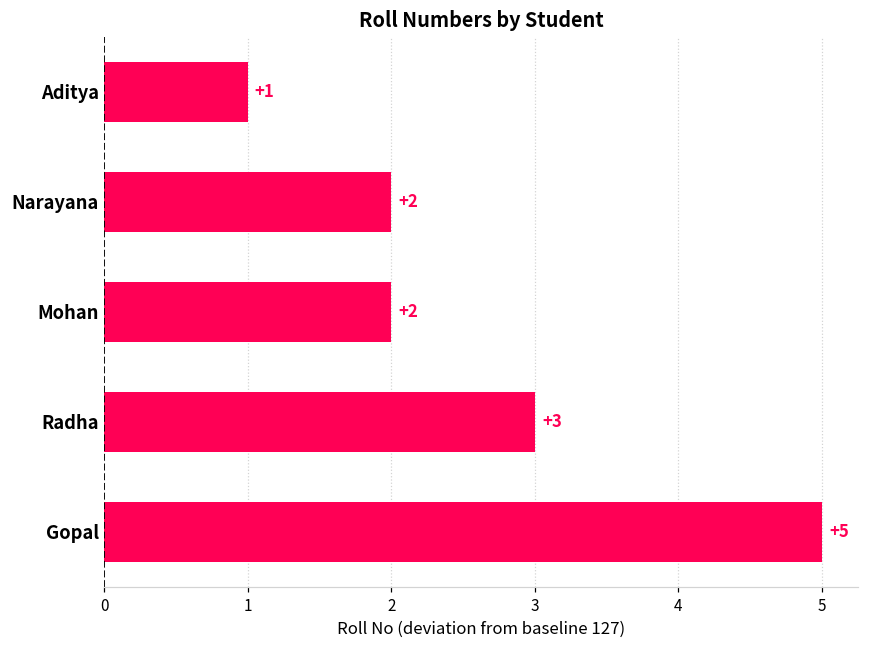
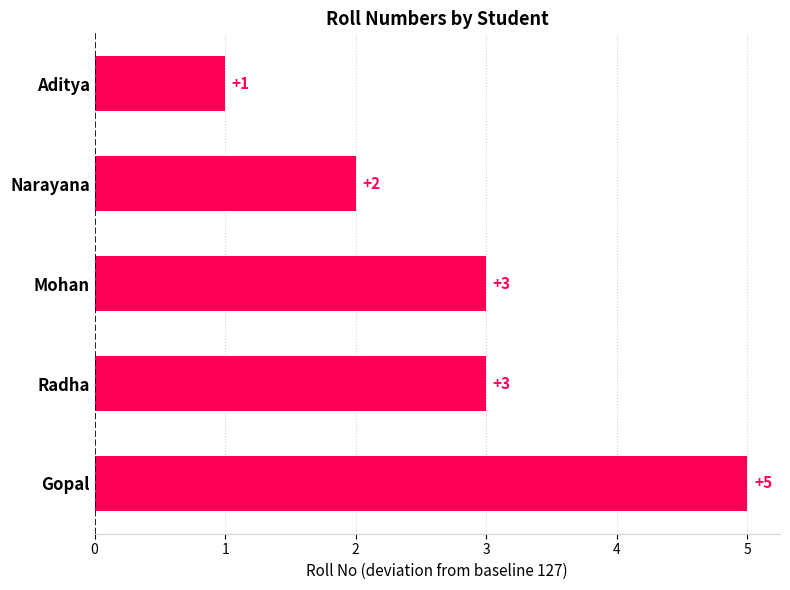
  {
    "Aditya": "+1",
    "Narayana": "+2",
-   "Mohan": "+2",
+   "Mohan": "+3",
    "Radha": "+3",
    "Gopal": "+5"
  }
